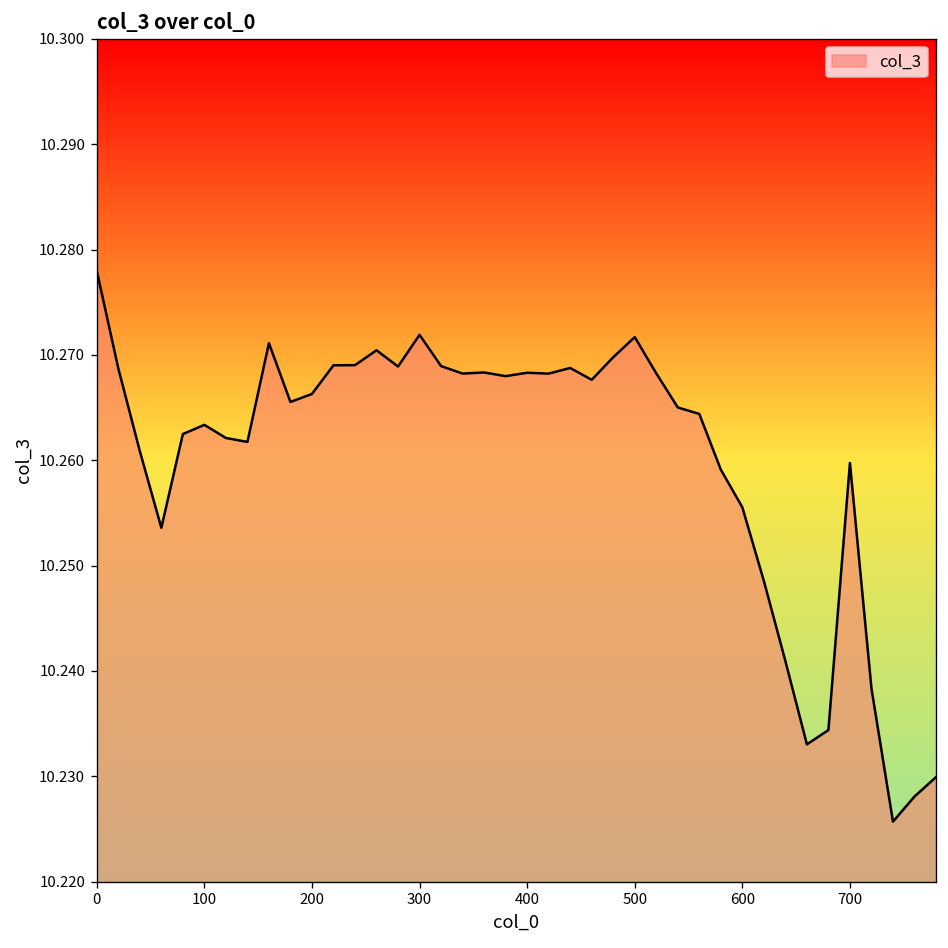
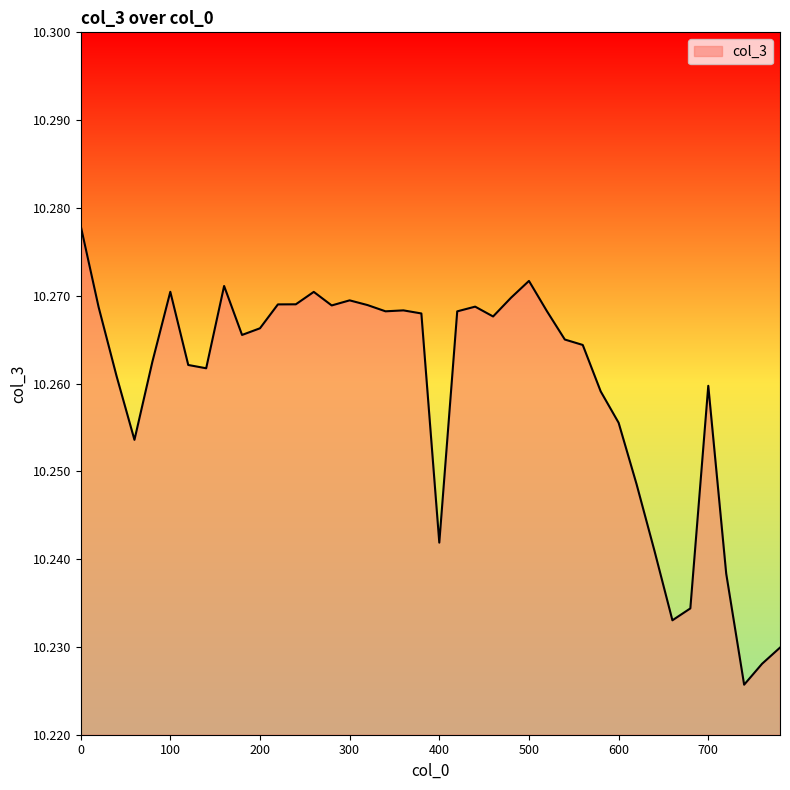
  {
    "0": 10.278,
-   "100": 10.263,
+   "100": 10.270,
    "200": 10.266,
-   "300": 10.272,
-   "400": 10.268,
+   "300": 10.269,
+   "400": 10.242,
    "500": 10.272,
    "600": 10.256,
    "700": 10.260
  }
